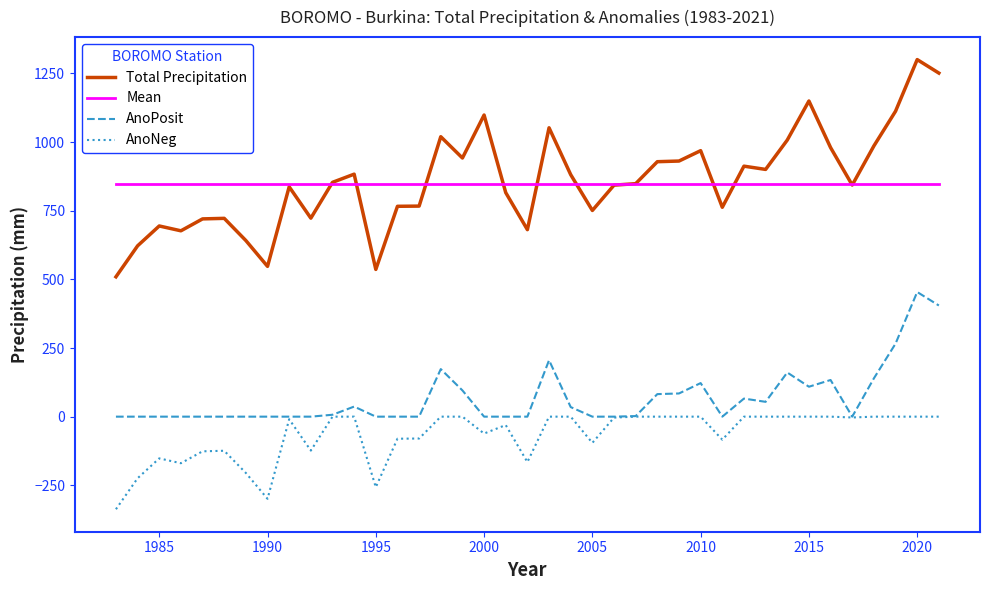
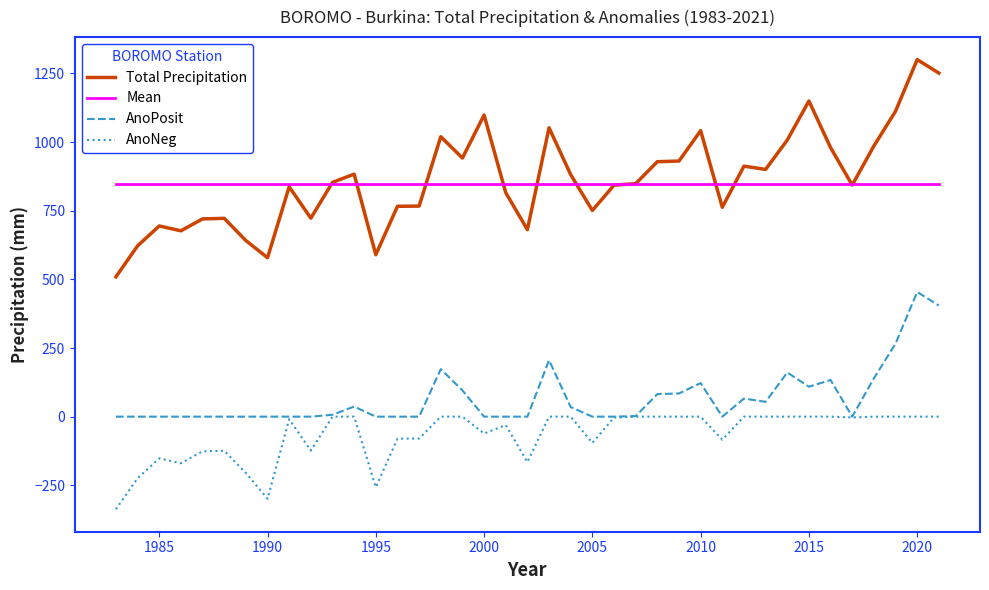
  {
    "Total Precipitation": {
      "1985": 690,
-     "1990": 550,
-     "1995": 540,
+     "1990": 580,
+     "1995": 590,
      "2000": 1100,
      "2005": 750,
-     "2010": 970,
+     "2010": 1040,
      "2015": 1150,
      "2020": 1300
    },
    "Mean": {
      "1985": 850,
      "1990": 850,
      "1995": 850,
      "2000": 850,
      "2005": 850,
      "2010": 850,
      "2015": 850,
      "2020": 850
    }
  }
